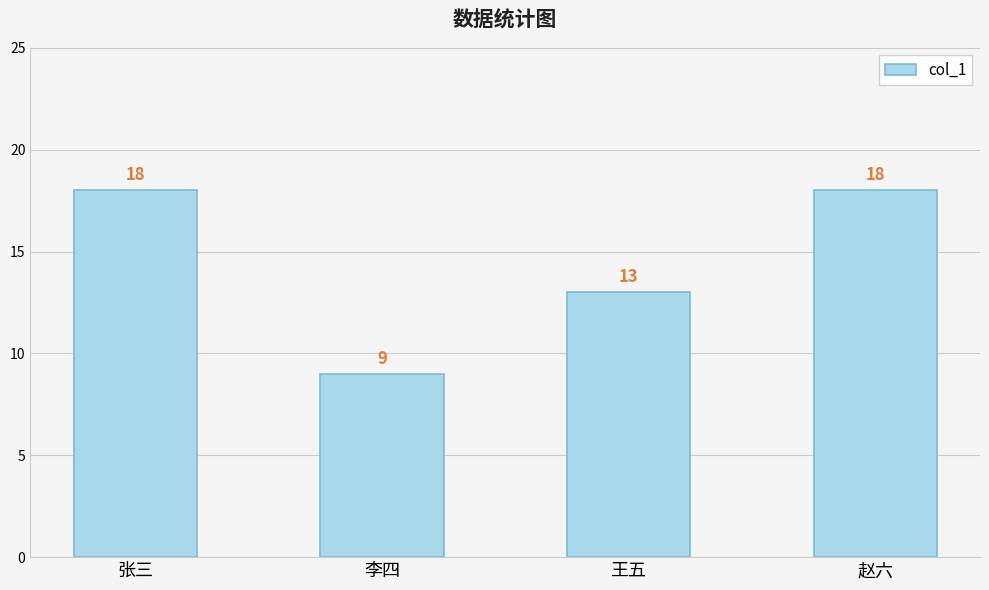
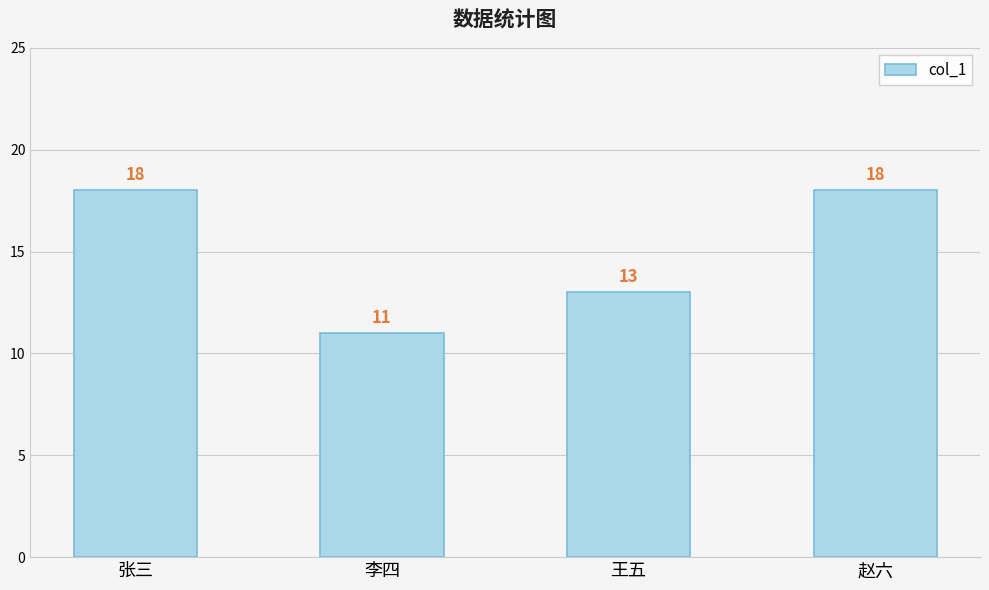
  {
    "张三": 18,
-   "李四": 9,
+   "李四": 11,
    "王五": 13,
    "赵六": 18
  }
